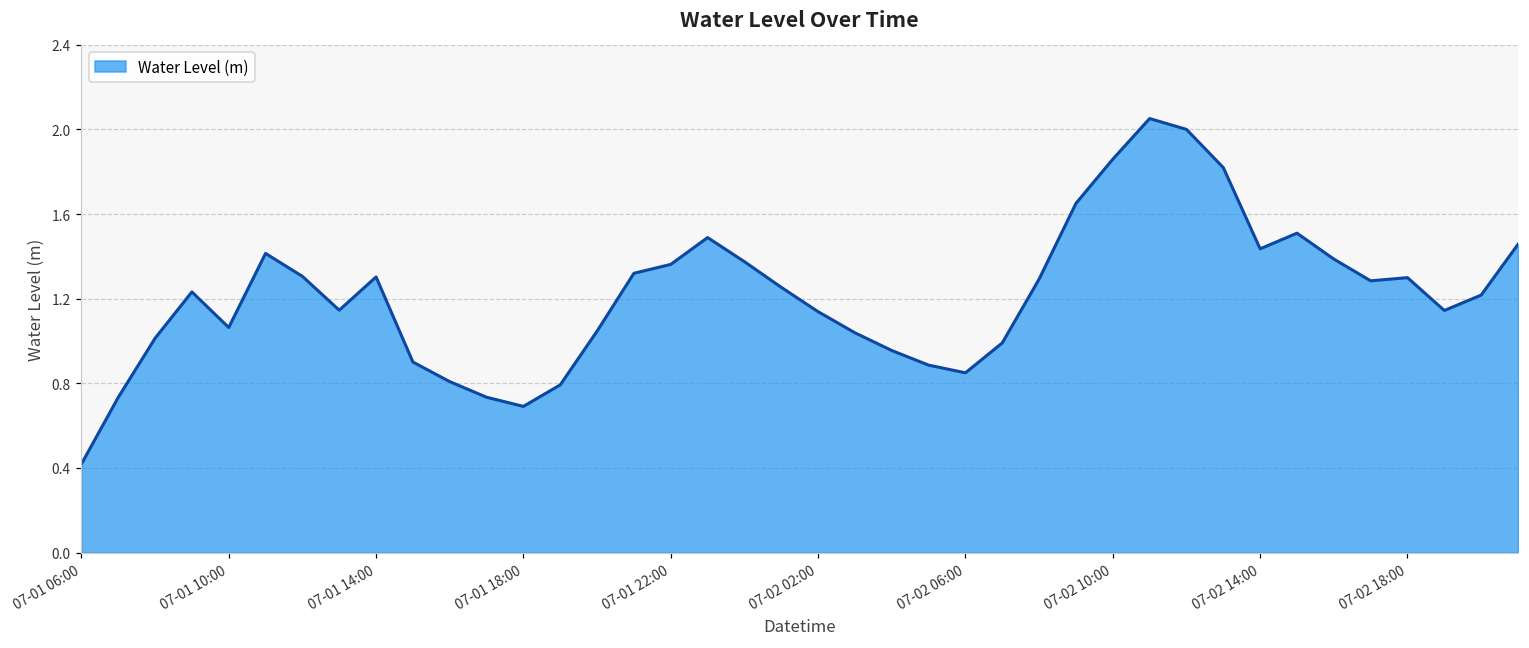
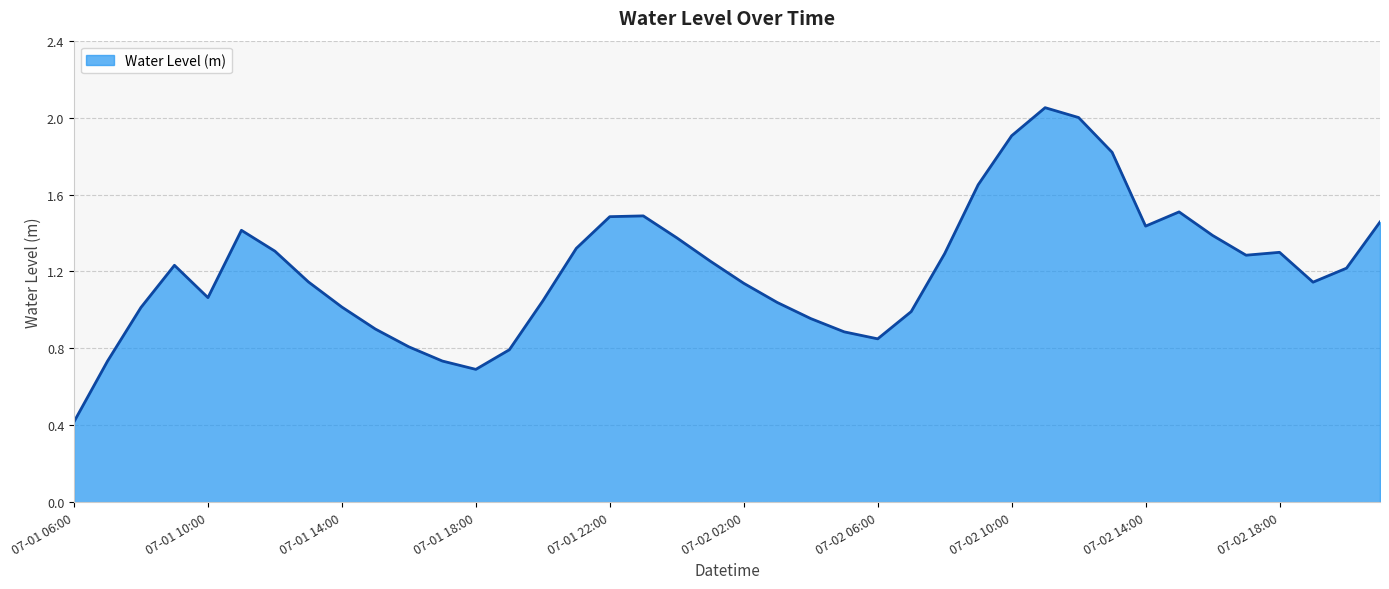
  {
    "07-01 06:00": 0.42,
    "07-01 10:00": 1.06,
-   "07-01 14:00": 1.30,
+   "07-01 14:00": 1.01,
    "07-01 18:00": 0.69,
-   "07-01 22:00": 1.36,
+   "07-01 22:00": 1.48,
    "07-02 02:00": 1.14,
    "07-02 06:00": 0.85,
-   "07-02 10:00": 1.86,
+   "07-02 10:00": 1.91,
    "07-02 14:00": 1.44,
    "07-02 18:00": 1.30
  }
